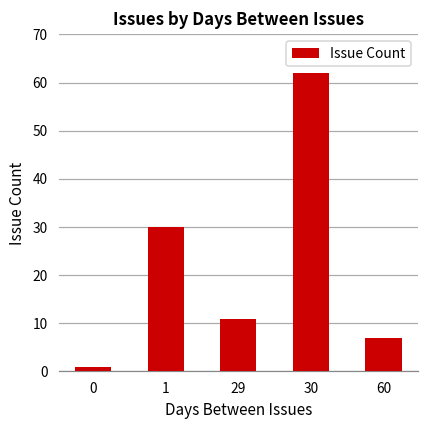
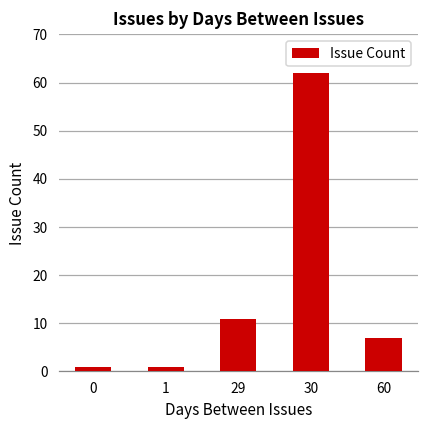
  {
    "0": 1,
-   "1": 30,
+   "1": 1,
    "29": 11,
    "30": 62,
    "60": 7
  }
